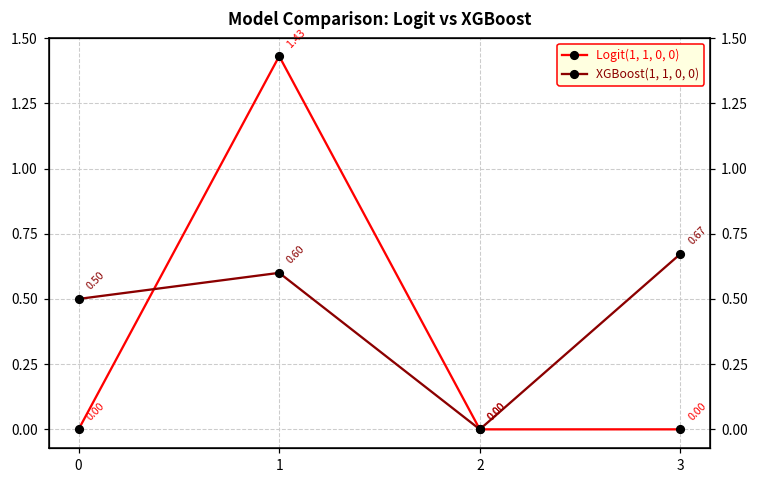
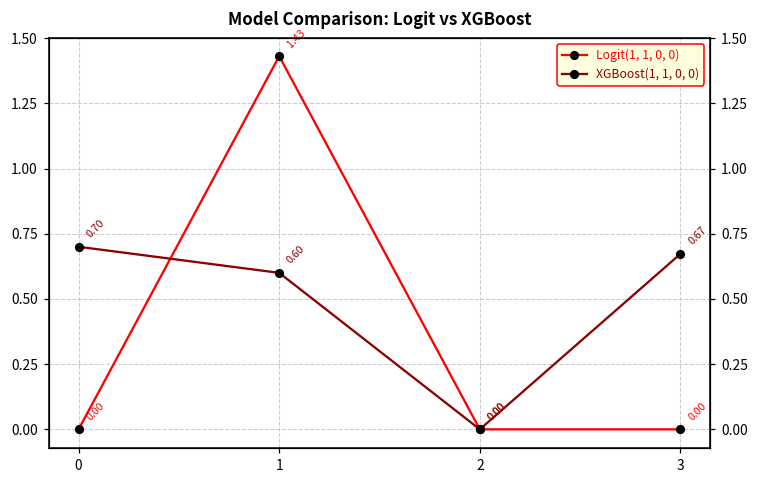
  {
    "Logit(1, 1, 0, 0)": {
      "0": 0.00,
      "1": 1.43,
      "3": 0.00
    },
    "XGBoost(1, 1, 0, 0)": {
-     "0": 0.50,
+     "0": 0.70,
      "1": 0.60,
      "3": 0.67
    }
  }
